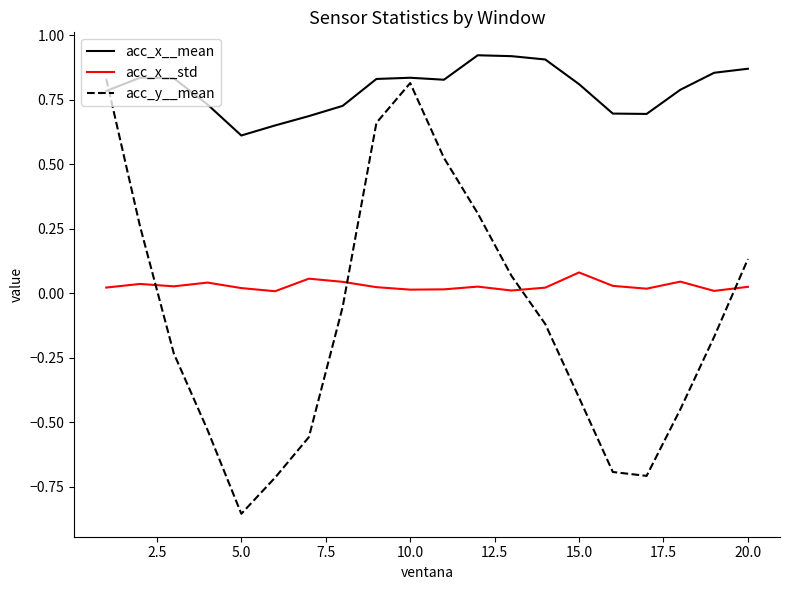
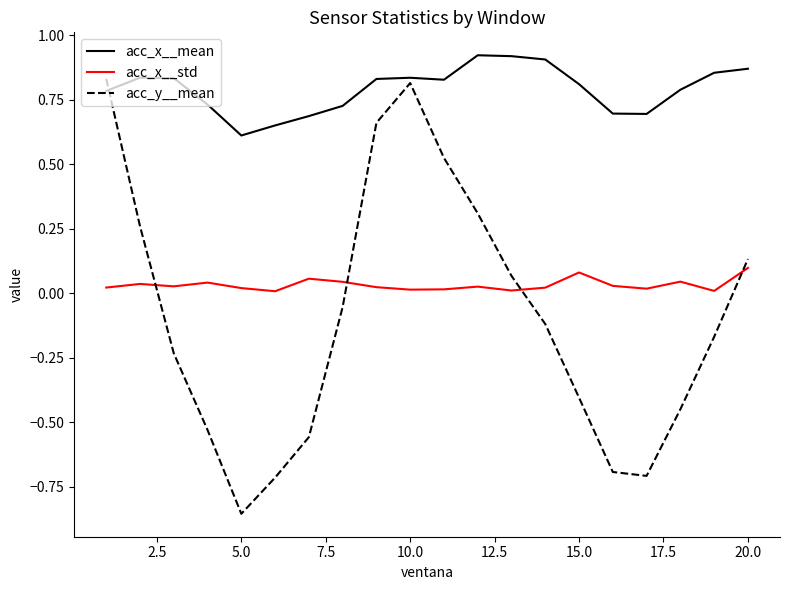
  {
    "acc_x__std": {
      "5.0": 0.02,
      "10.0": 0.01,
      "15.0": 0.08,
-     "20.0": 0.03
+     "20.0": 0.10
    }
  }
